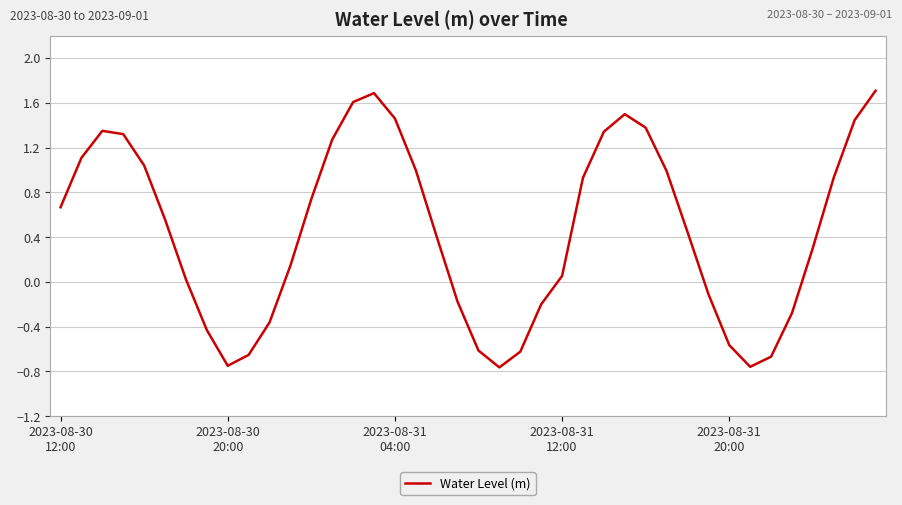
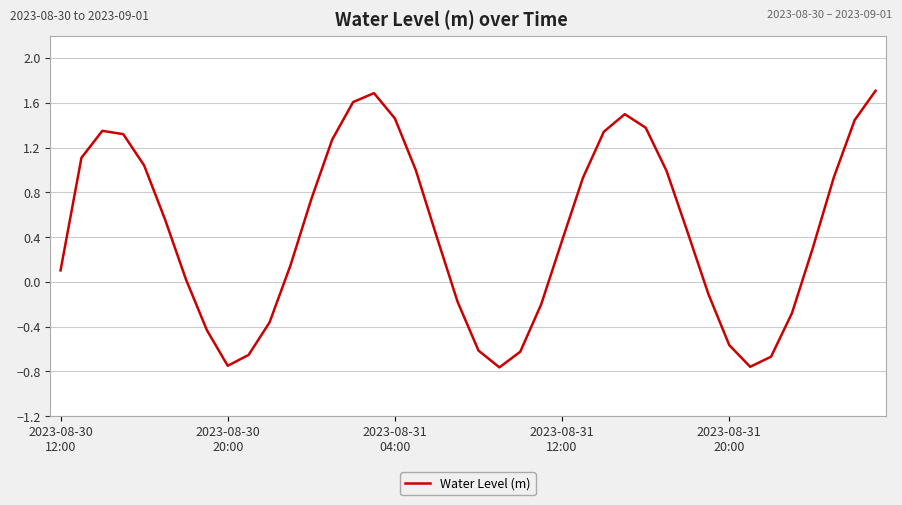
  {
-   "2023-08-30 12:00": 0.67,
+   "2023-08-30 12:00": 0.10,
    "2023-08-30 20:00": -0.75,
    "2023-08-31 04:00": 1.46,
-   "2023-08-31 12:00": 0.05,
+   "2023-08-31 12:00": 0.37,
    "2023-08-31 20:00": -0.56
  }
